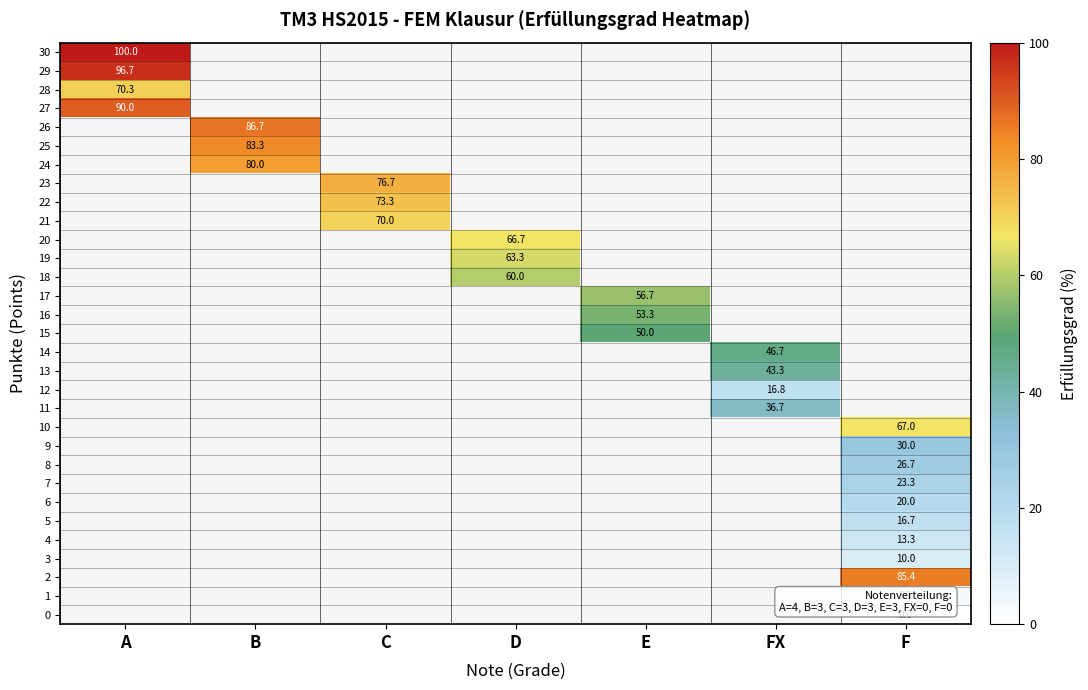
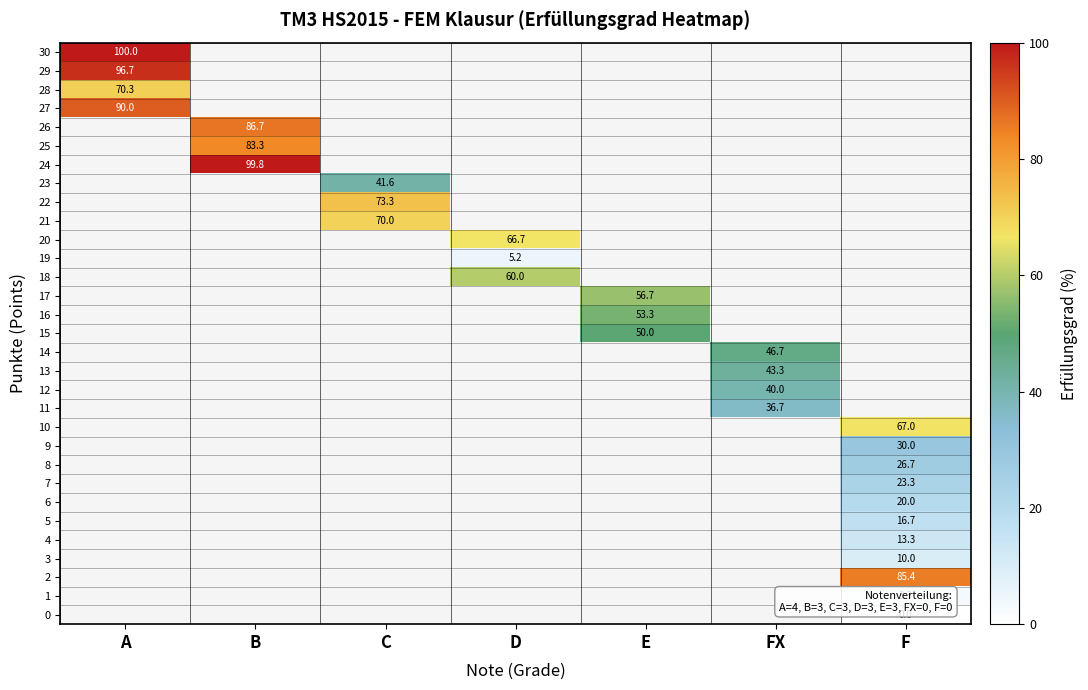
  {
    "30": {
      "A": 100.0
    },
    "29": {
      "A": 96.7
    },
    "28": {
      "A": 70.3
    },
    "27": {
      "A": 90.0
    },
    "26": {
      "B": 86.7
    },
    "25": {
      "B": 83.3
    },
    "24": {
-     "B": 80.0
+     "B": 99.8
    },
    "23": {
-     "C": 76.7
+     "C": 41.6
    },
    "22": {
      "C": 73.3
    },
    "21": {
      "C": 70.0
    },
    "20": {
      "D": 66.7
    },
    "19": {
-     "D": 63.3
+     "D": 5.2
    },
    "18": {
      "D": 60.0
    },
    "17": {
      "E": 56.7
    },
    "16": {
      "E": 53.3
    },
    "15": {
      "E": 50.0
    },
    "14": {
      "FX": 46.7
    },
    "13": {
      "FX": 43.3
    },
    "12": {
-     "FX": 16.8
+     "FX": 40.0
    },
    "11": {
      "FX": 36.7
    },
    "10": {
      "F": 67.0
    },
    "9": {
      "F": 30.0
    },
    "8": {
      "F": 26.7
    },
    "7": {
      "F": 23.3
    },
    "6": {
      "F": 20.0
    },
    "5": {
      "F": 16.7
    },
    "4": {
      "F": 13.3
    },
    "3": {
      "F": 10.0
    },
    "2": {
      "F": 85.4
    }
  }
